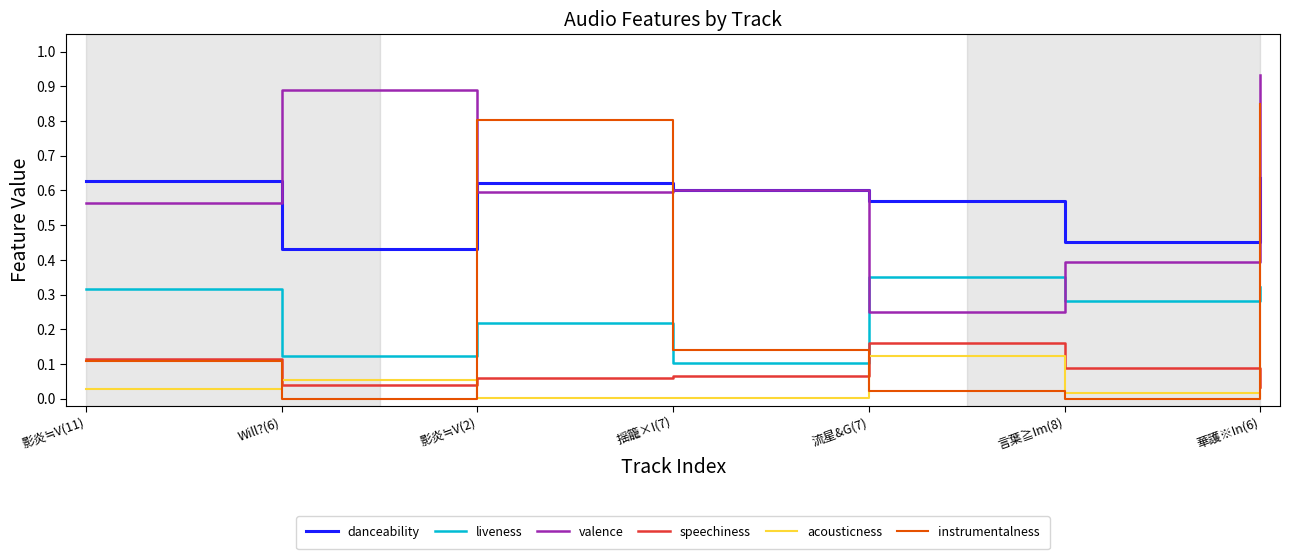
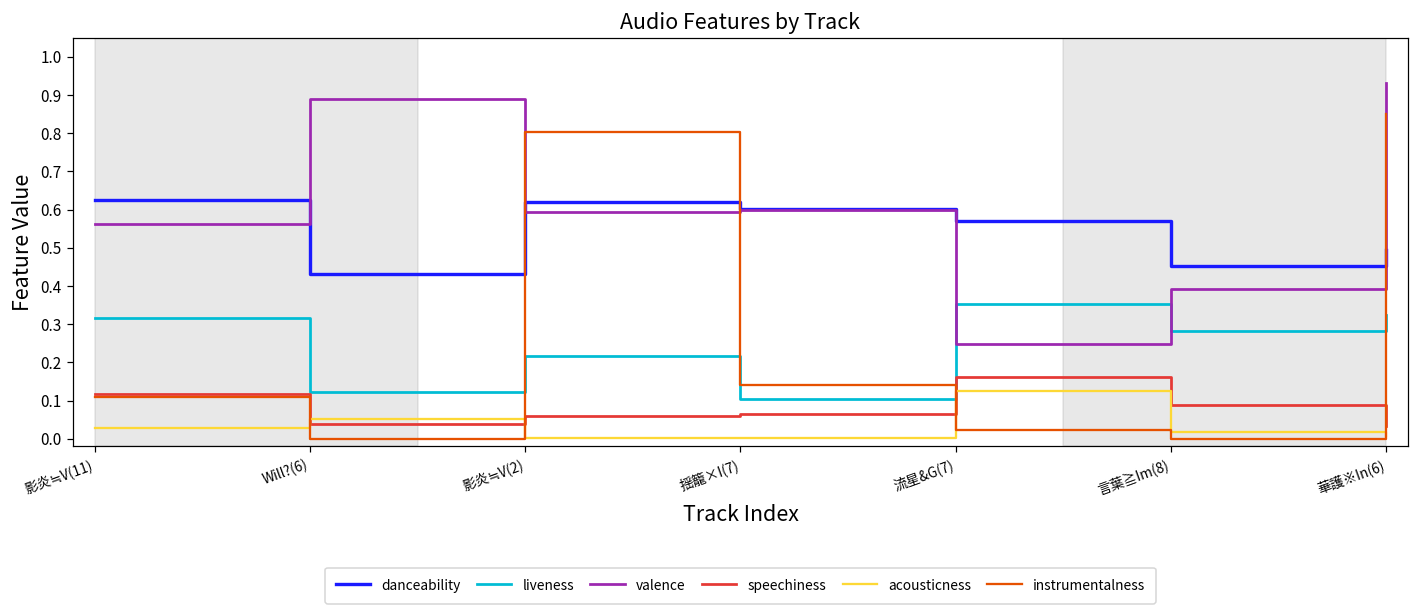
  {
    "danceability": {
      "影炎≒V(11)": 0.63,
      "Will?(6)": 0.43,
      "影炎≒V(2)": 0.62,
      "流星&G(7)": 0.57,
      "言葉≧Im(8)": 0.45,
-     "華護※In(6)": 0.64
+     "華護※In(6)": 0.49
    },
    "liveness": {
      "影炎≒V(11)": 0.32,
      "Will?(6)": 0.12,
      "影炎≒V(2)": 0.22,
      "揺籠×I(7)": 0.10,
      "流星&G(7)": 0.35,
      "言葉≧Im(8)": 0.28,
      "華護※In(6)": 0.32
    },
    "valence": {
      "影炎≒V(11)": 0.56,
      "Will?(6)": 0.89,
      "影炎≒V(2)": 0.60,
      "流星&G(7)": 0.25,
      "言葉≧Im(8)": 0.39,
      "華護※In(6)": 0.93
    },
    "acousticness": {
      "影炎≒V(11)": 0.03,
      "Will?(6)": 0.05,
      "影炎≒V(2)": 0.00,
      "揺籠×I(7)": 0.00,
      "流星&G(7)": 0.12,
      "言葉≧Im(8)": 0.02,
      "華護※In(6)": 0.01
    }
  }
